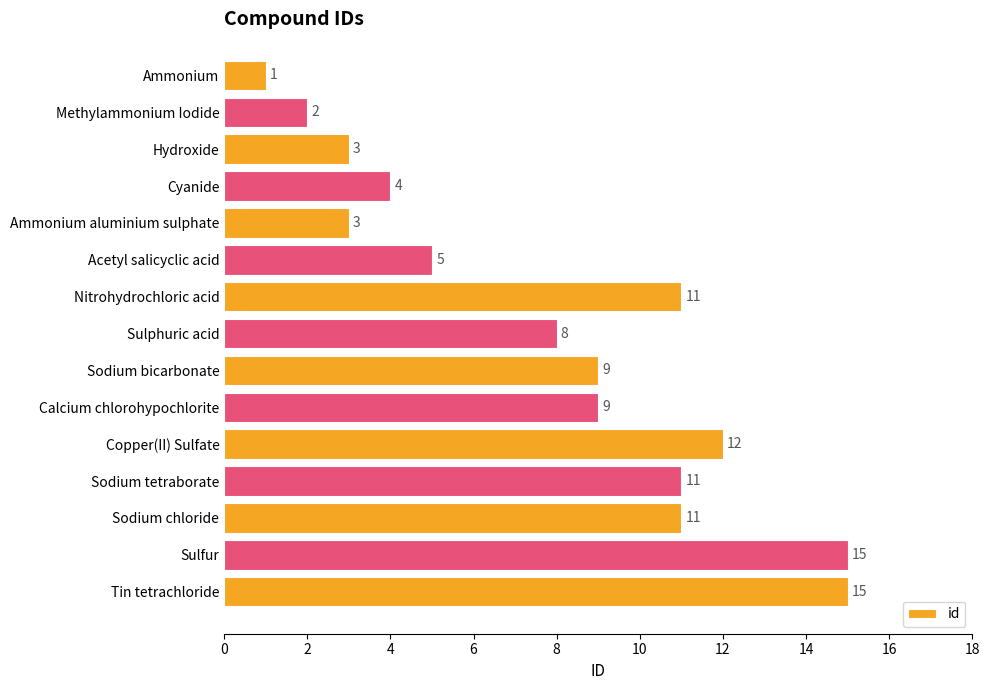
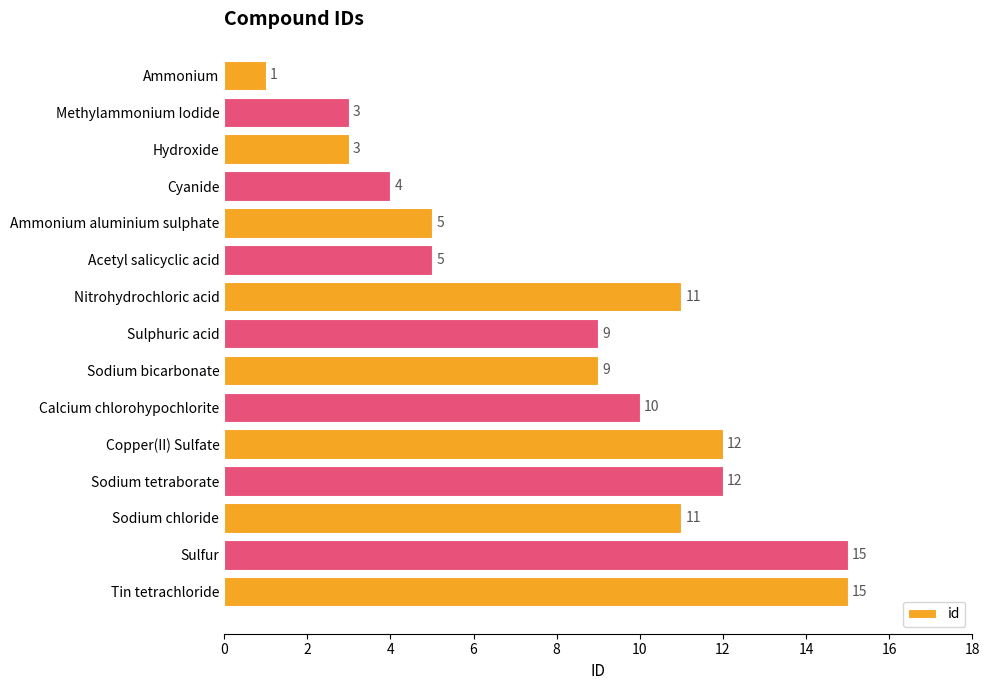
  {
    "Ammonium": 1,
-   "Methylammonium Iodide": 2,
+   "Methylammonium Iodide": 3,
    "Hydroxide": 3,
    "Cyanide": 4,
-   "Ammonium aluminium sulphate": 3,
+   "Ammonium aluminium sulphate": 5,
    "Acetyl salicyclic acid": 5,
    "Nitrohydrochloric acid": 11,
-   "Sulphuric acid": 8,
+   "Sulphuric acid": 9,
    "Sodium bicarbonate": 9,
-   "Calcium chlorohypochlorite": 9,
+   "Calcium chlorohypochlorite": 10,
    "Copper(II) Sulfate": 12,
-   "Sodium tetraborate": 11,
+   "Sodium tetraborate": 12,
    "Sodium chloride": 11,
    "Sulfur": 15,
    "Tin tetrachloride": 15
  }
